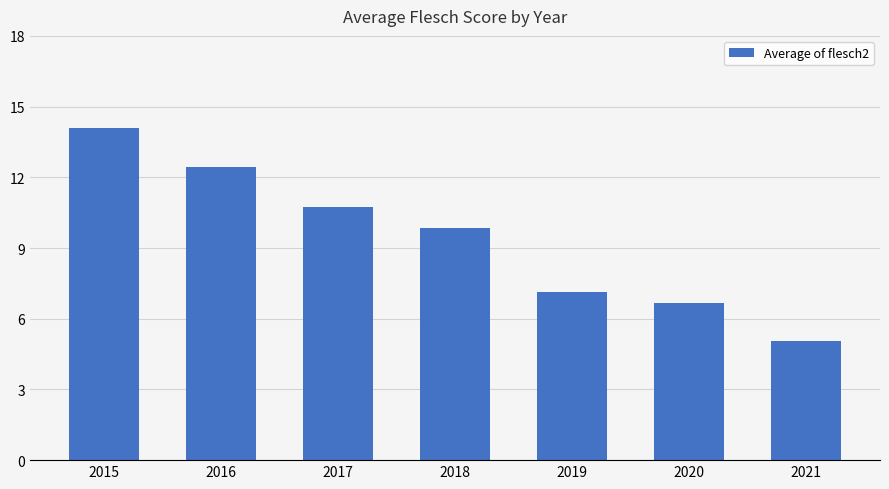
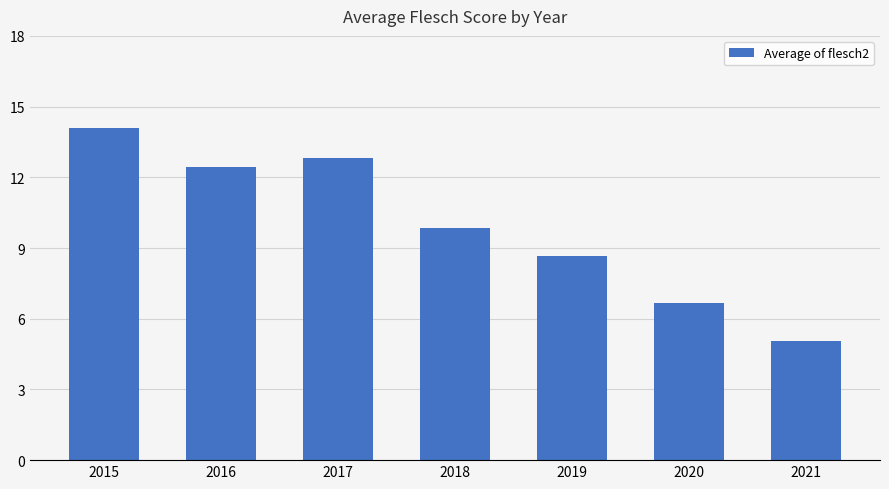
  {
    "2015": 14.1,
    "2016": 12.4,
-   "2017": 10.7,
+   "2017": 12.8,
    "2018": 9.8,
-   "2019": 7.1,
+   "2019": 8.7,
    "2020": 6.7,
    "2021": 5.1
  }
